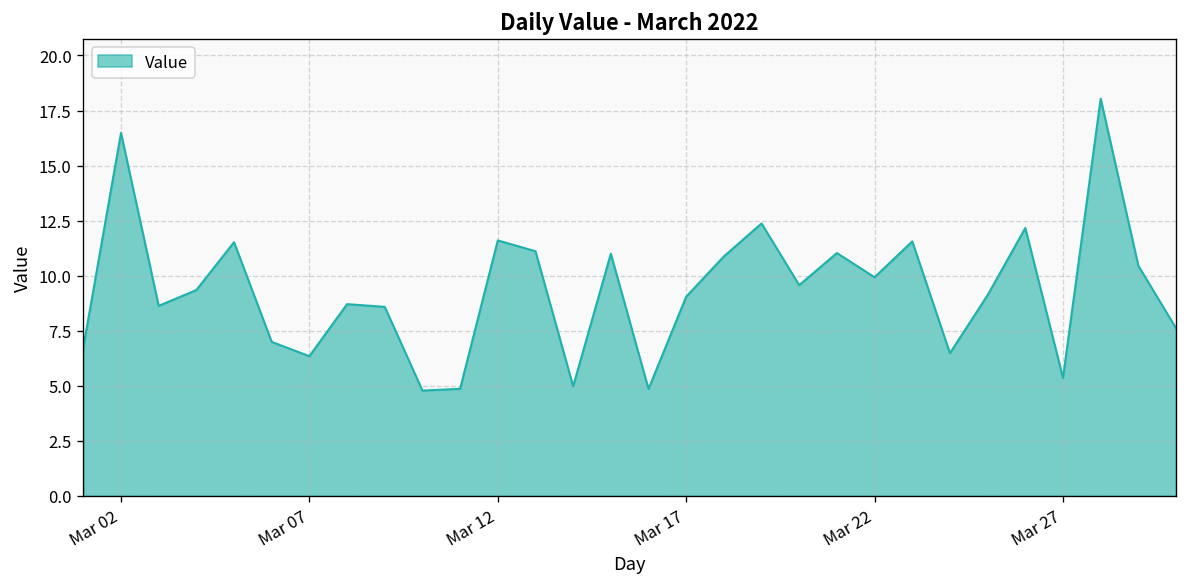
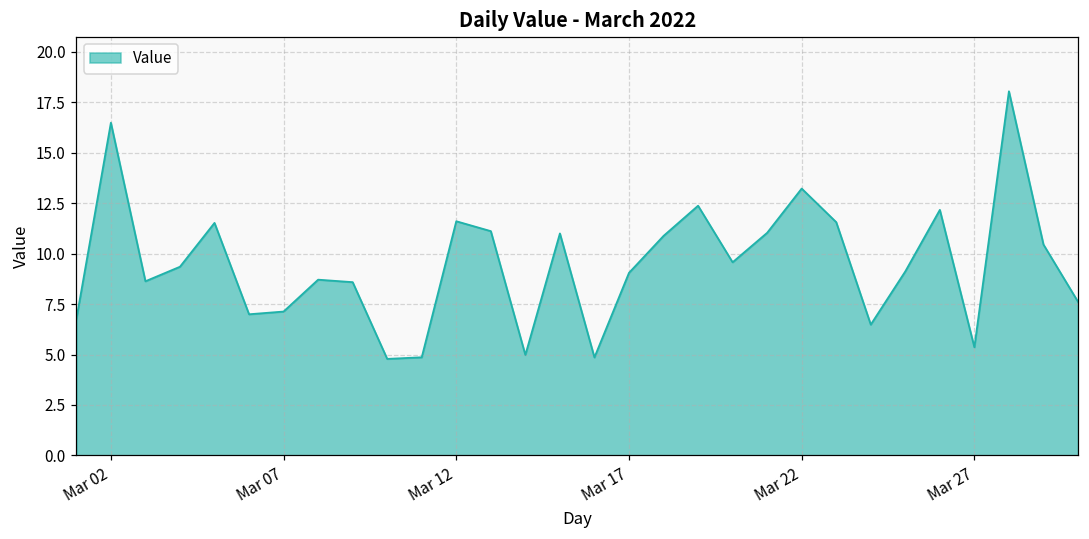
  {
    "Mar 02": 16.5,
-   "Mar 07": 6.3,
+   "Mar 07": 7.1,
    "Mar 12": 11.6,
    "Mar 17": 9.0,
-   "Mar 22": 9.9,
+   "Mar 22": 13.2,
    "Mar 27": 5.4
  }
